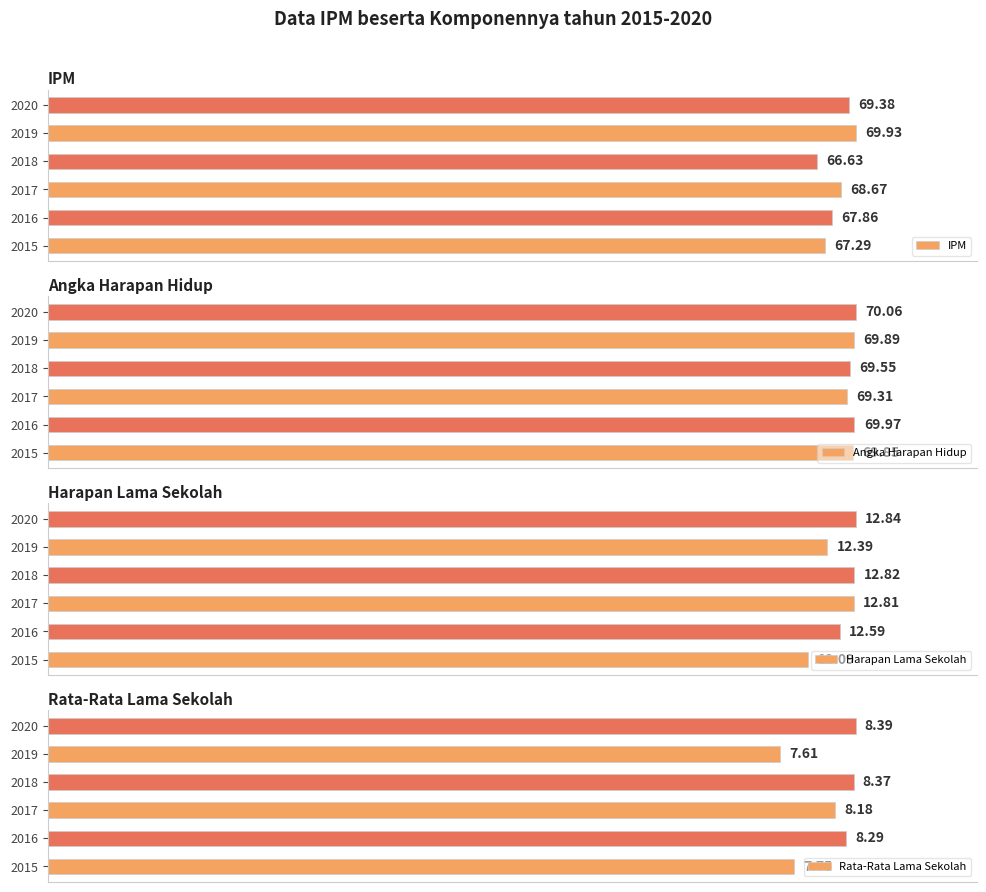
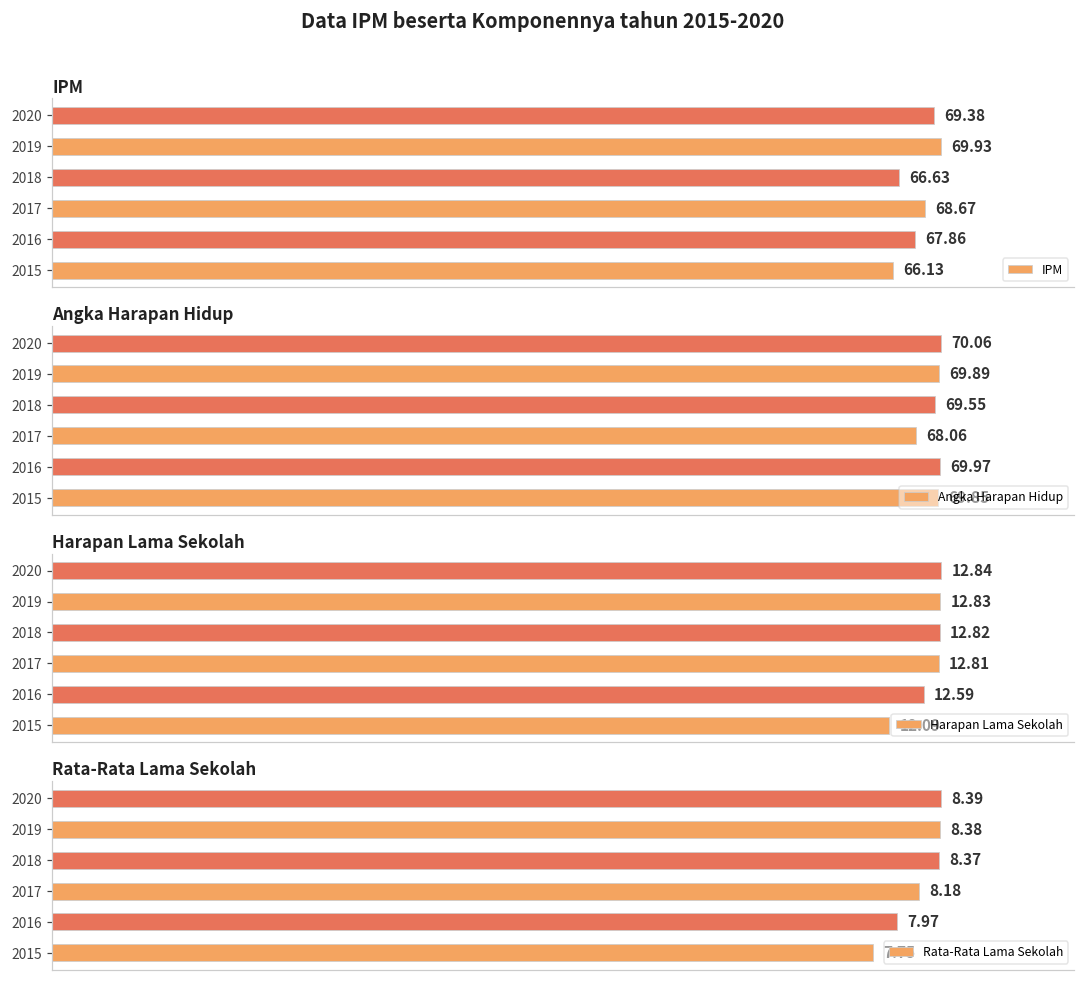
  {
    "IPM": {
      "2020": 69.38,
      "2019": 69.93,
      "2018": 66.63,
      "2017": 68.67,
      "2016": 67.86,
-     "2015": 67.29
+     "2015": 66.13
    },
    "Angka Harapan Hidup": {
      "2020": 70.06,
      "2019": 69.89,
      "2018": 69.55,
-     "2017": 69.31,
+     "2017": 68.06,
      "2016": 69.97
    },
    "Harapan Lama Sekolah": {
      "2020": 12.84,
-     "2019": 12.39,
+     "2019": 12.83,
      "2018": 12.82,
      "2017": 12.81,
      "2016": 12.59
    },
    "Rata-Rata Lama Sekolah": {
      "2020": 8.39,
-     "2019": 7.61,
+     "2019": 8.38,
      "2018": 8.37,
      "2017": 8.18,
-     "2016": 8.29
+     "2016": 7.97
    }
  }
